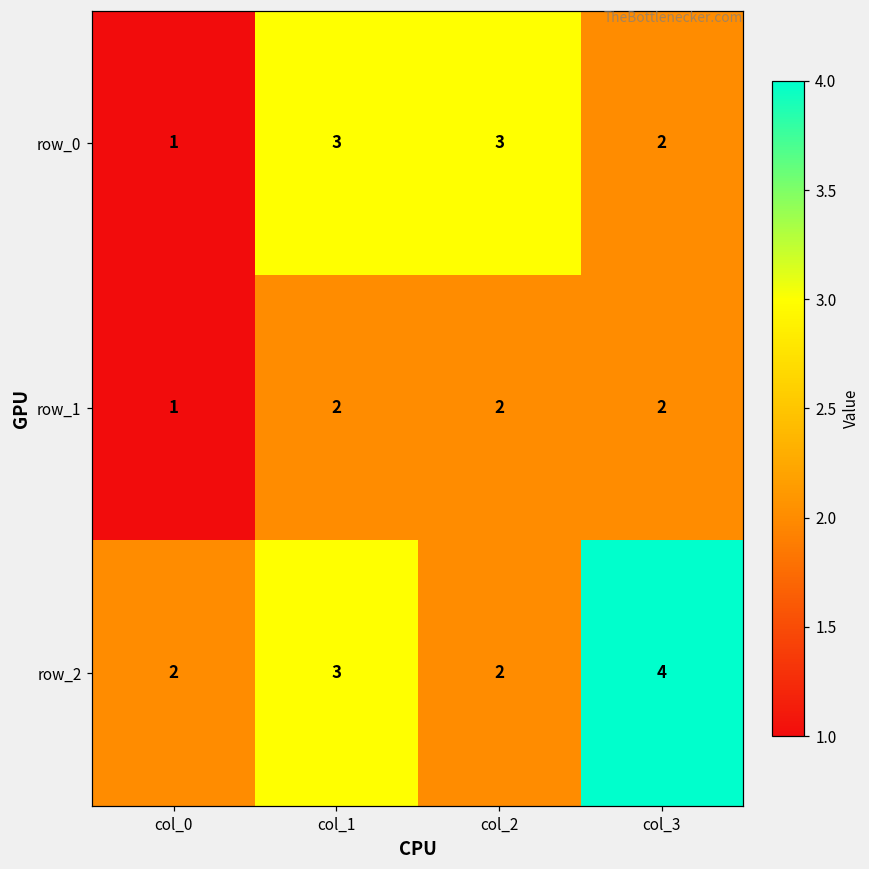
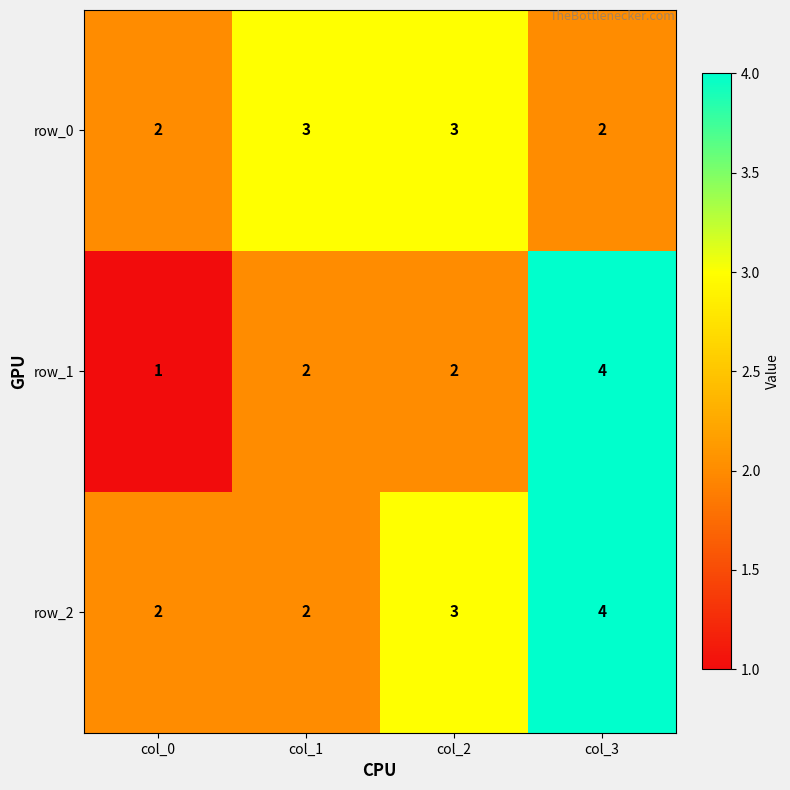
  {
    "row_0": {
-     "col_0": 1,
+     "col_0": 2,
      "col_1": 3,
      "col_2": 3
    },
    "row_1": {
      "col_0": 1,
      "col_1": 2,
      "col_2": 2,
-     "col_3": 2
+     "col_3": 4
    },
    "row_2": {
      "col_0": 2,
-     "col_1": 3,
-     "col_2": 2,
+     "col_1": 2,
+     "col_2": 3,
      "col_3": 4
    }
  }
